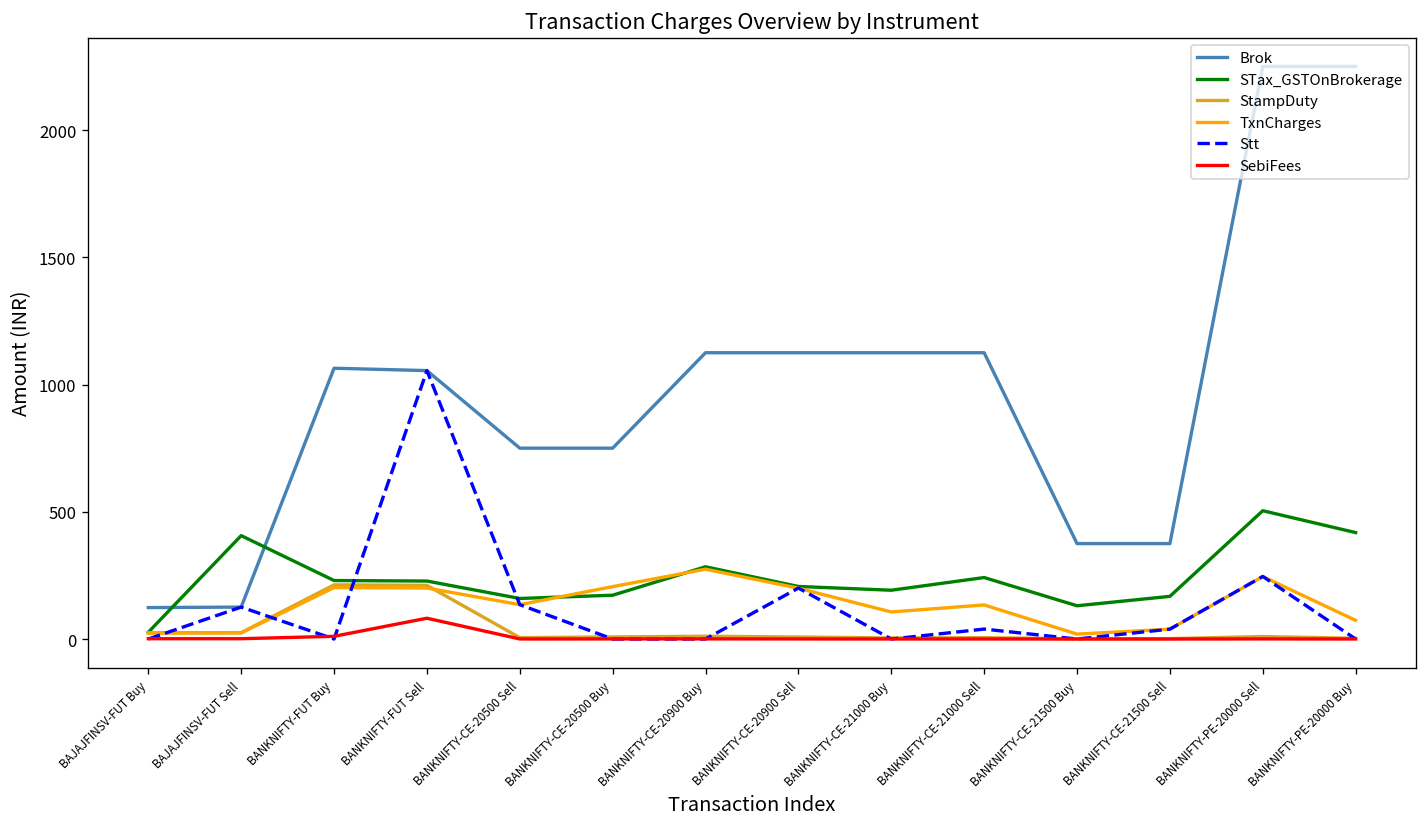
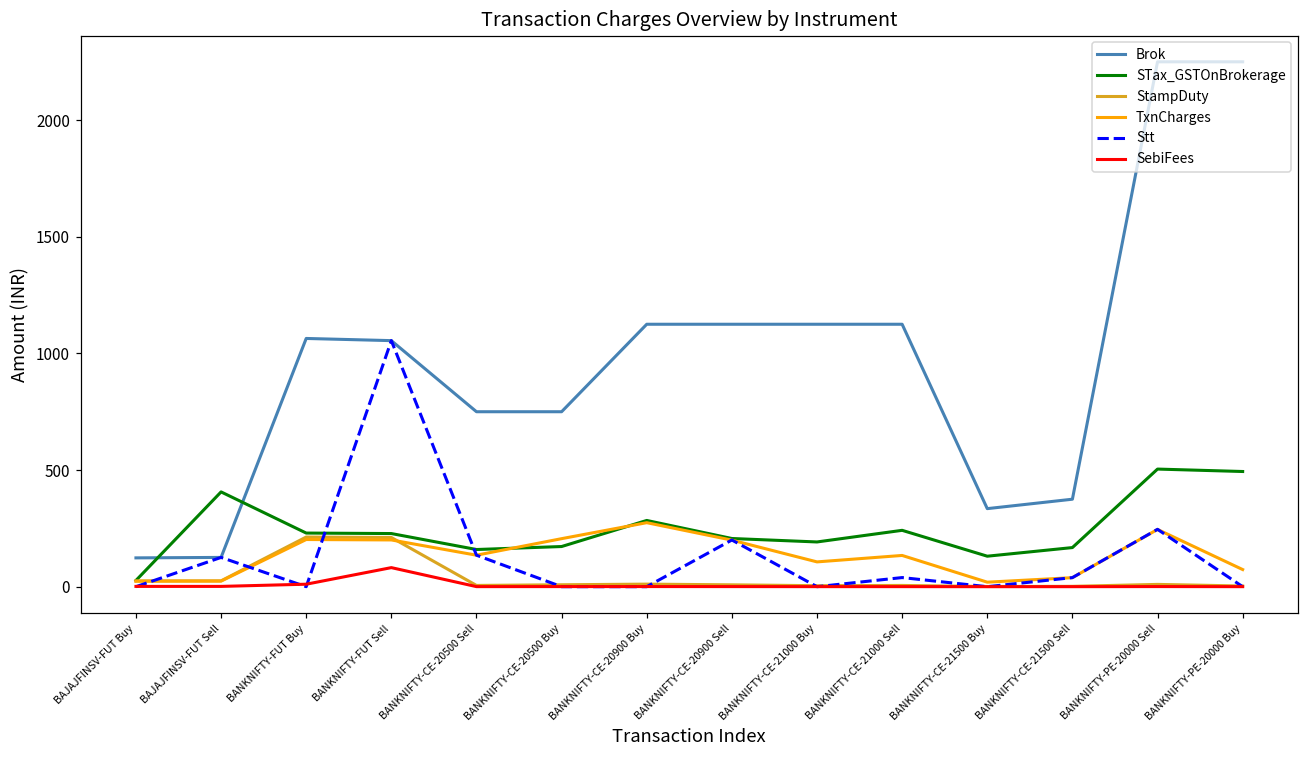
  {
    "Brok": {
      "BAJAJFINSV-FUT Buy": 120,
      "BANKNIFTY-FUT Buy": 1060,
      "BANKNIFTY-CE-20500 Sell": 750,
      "BANKNIFTY-CE-20500 Buy": 750,
      "BANKNIFTY-CE-20900 Buy": 1130,
      "BANKNIFTY-CE-20900 Sell": 1130,
      "BANKNIFTY-CE-21000 Buy": 1130,
      "BANKNIFTY-CE-21000 Sell": 1130,
-     "BANKNIFTY-CE-21500 Buy": 380,
+     "BANKNIFTY-CE-21500 Buy": 330,
      "BANKNIFTY-CE-21500 Sell": 380
    },
    "STax_GSTOnBrokerage": {
      "BAJAJFINSV-FUT Sell": 410,
      "BANKNIFTY-FUT Buy": 230,
      "BANKNIFTY-FUT Sell": 230,
      "BANKNIFTY-CE-20500 Sell": 160,
      "BANKNIFTY-CE-20500 Buy": 170,
      "BANKNIFTY-CE-21000 Buy": 190,
      "BANKNIFTY-CE-21000 Sell": 240,
      "BANKNIFTY-CE-21500 Buy": 130,
      "BANKNIFTY-CE-21500 Sell": 170,
      "BANKNIFTY-PE-20000 Sell": 500,
-     "BANKNIFTY-PE-20000 Buy": 420
+     "BANKNIFTY-PE-20000 Buy": 490
    },
    "Stt": {
      "BANKNIFTY-CE-21000 Sell": 40
    },
    "SebiFees": {
      "BAJAJFINSV-FUT Sell": 0,
      "BANKNIFTY-FUT Sell": 80
    }
  }
